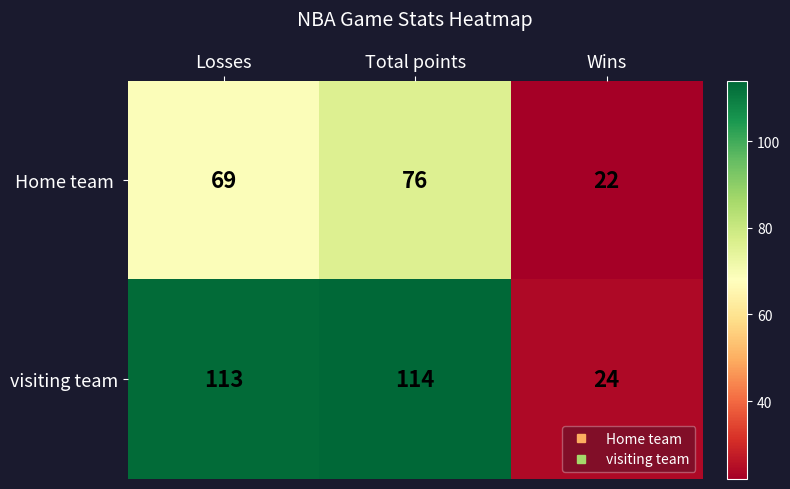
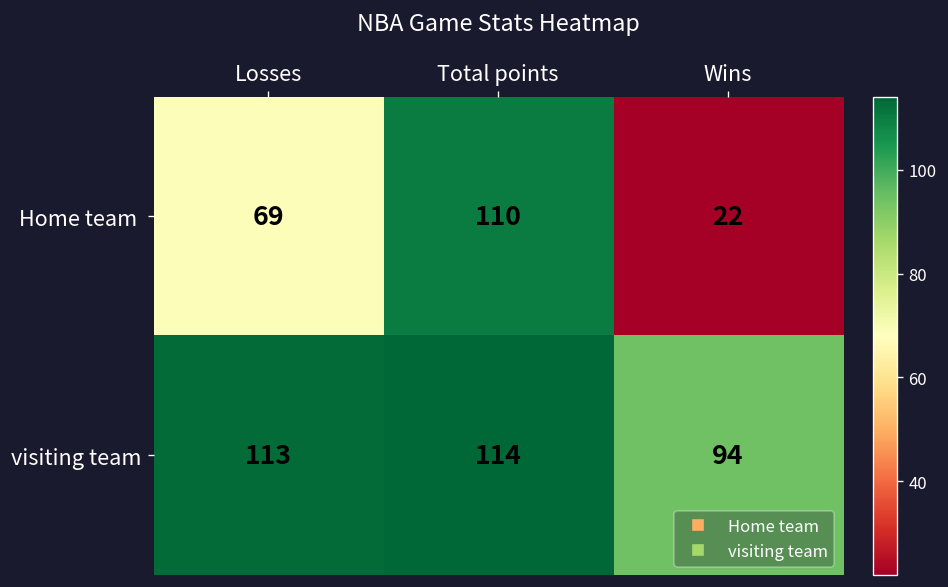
  {
    "Home team": {
      "Losses": 69,
-     "Total points": 76,
+     "Total points": 110,
      "Wins": 22
    },
    "visiting team": {
      "Losses": 113,
      "Total points": 114,
-     "Wins": 24
+     "Wins": 94
    }
  }
